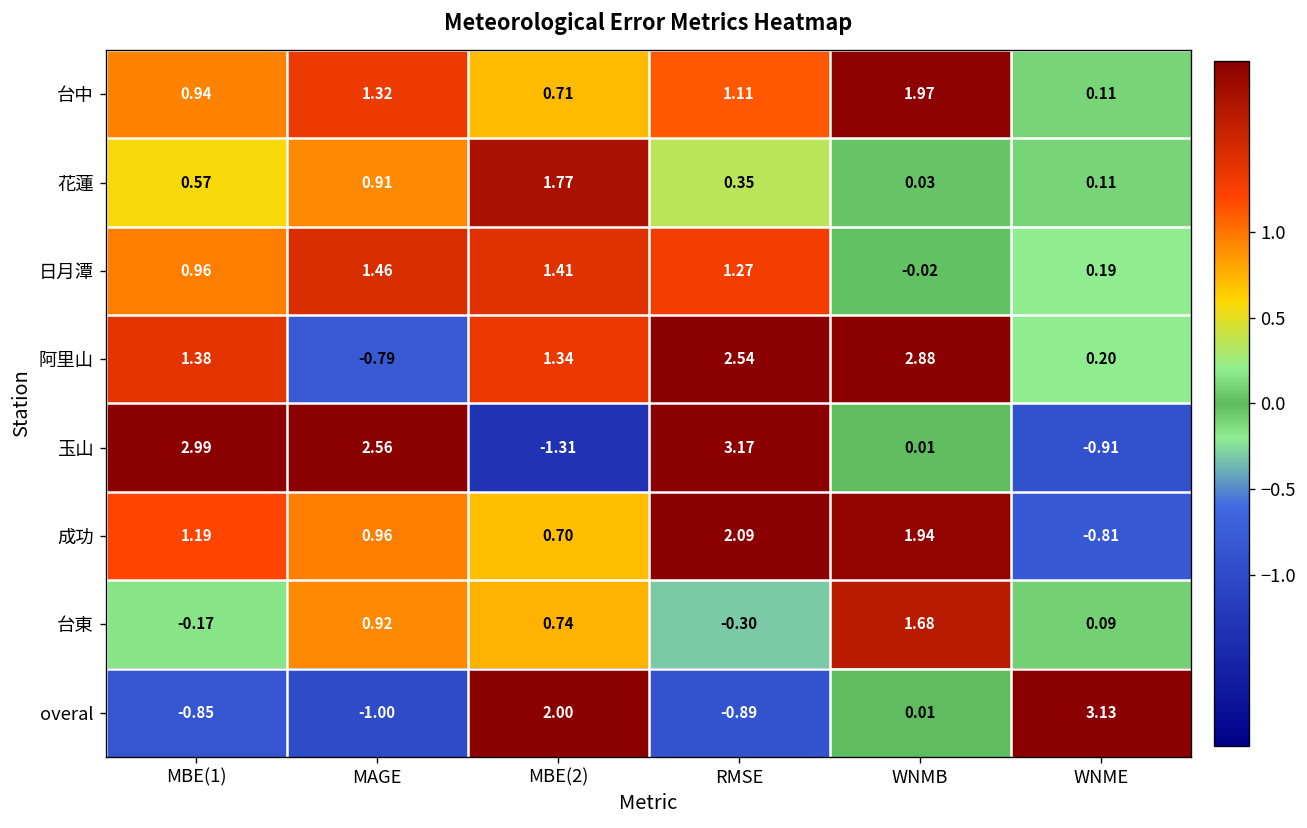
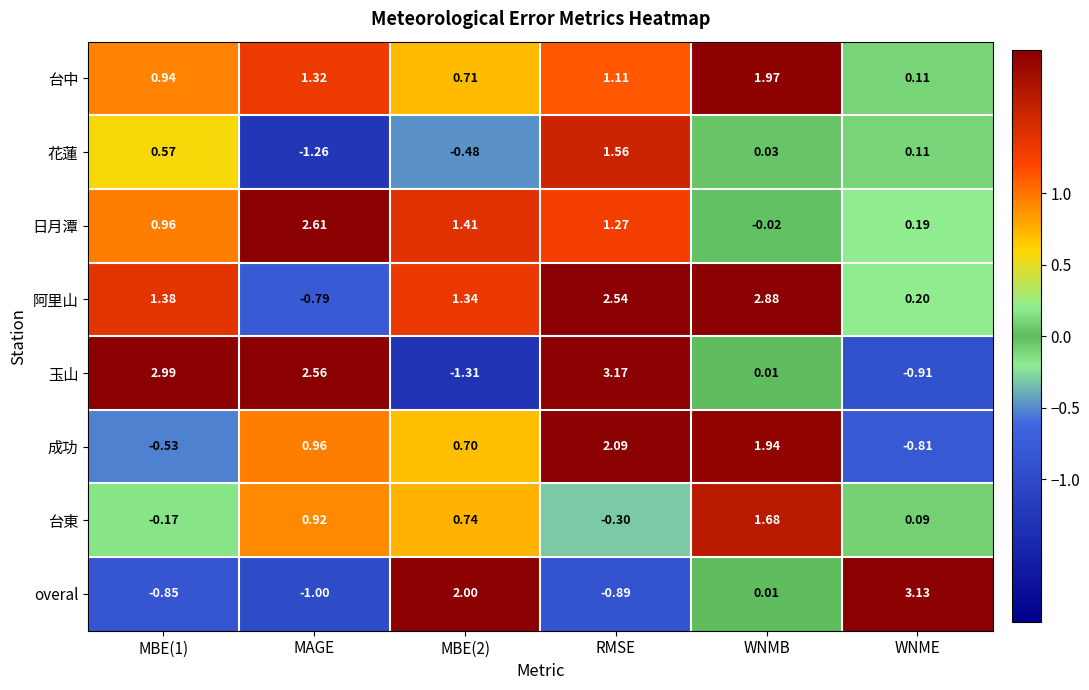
  {
    "台中": {
      "MBE(1)": 0.94,
      "MAGE": 1.32,
      "MBE(2)": 0.71,
      "RMSE": 1.11,
      "WNMB": 1.97,
      "WNME": 0.11
    },
    "花蓮": {
      "MBE(1)": 0.57,
-     "MAGE": 0.91,
-     "MBE(2)": 1.77,
-     "RMSE": 0.35,
+     "MAGE": -1.26,
+     "MBE(2)": -0.48,
+     "RMSE": 1.56,
      "WNMB": 0.03,
      "WNME": 0.11
    },
    "日月潭": {
      "MBE(1)": 0.96,
-     "MAGE": 1.46,
+     "MAGE": 2.61,
      "MBE(2)": 1.41,
      "RMSE": 1.27,
      "WNMB": -0.02,
      "WNME": 0.19
    },
    "阿里山": {
      "MBE(1)": 1.38,
      "MAGE": -0.79,
      "MBE(2)": 1.34,
      "RMSE": 2.54,
      "WNMB": 2.88,
      "WNME": 0.20
    },
    "玉山": {
      "MBE(1)": 2.99,
      "MAGE": 2.56,
      "MBE(2)": -1.31,
      "RMSE": 3.17,
      "WNMB": 0.01,
      "WNME": -0.91
    },
    "成功": {
-     "MBE(1)": 1.19,
+     "MBE(1)": -0.53,
      "MAGE": 0.96,
      "MBE(2)": 0.70,
      "RMSE": 2.09,
      "WNMB": 1.94,
      "WNME": -0.81
    },
    "台東": {
      "MBE(1)": -0.17,
      "MAGE": 0.92,
      "MBE(2)": 0.74,
      "RMSE": -0.30,
      "WNMB": 1.68,
      "WNME": 0.09
    },
    "overal": {
      "MBE(1)": -0.85,
      "MAGE": -1.00,
      "MBE(2)": 2.00,
      "RMSE": -0.89,
      "WNMB": 0.01,
      "WNME": 3.13
    }
  }
